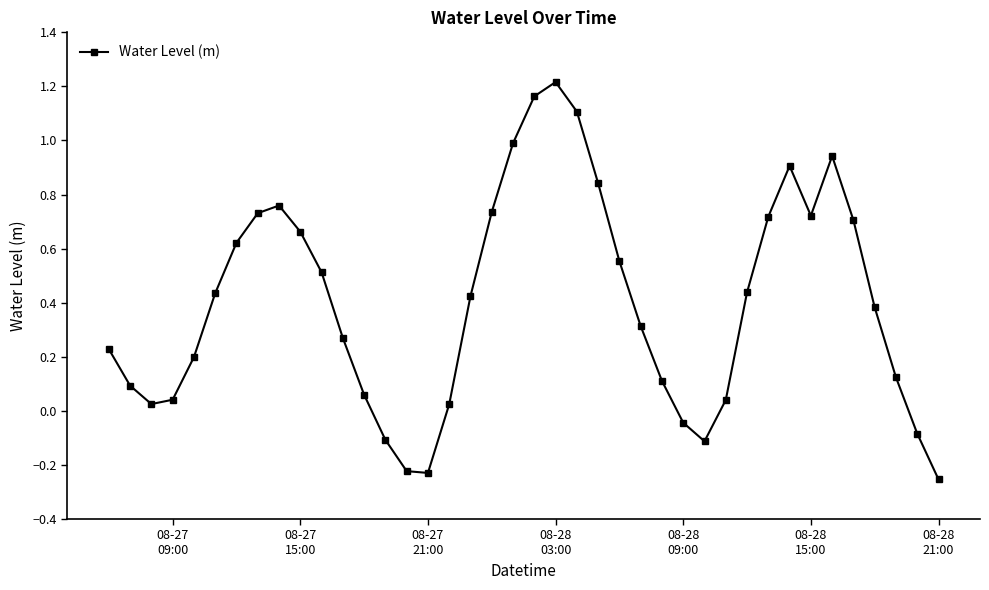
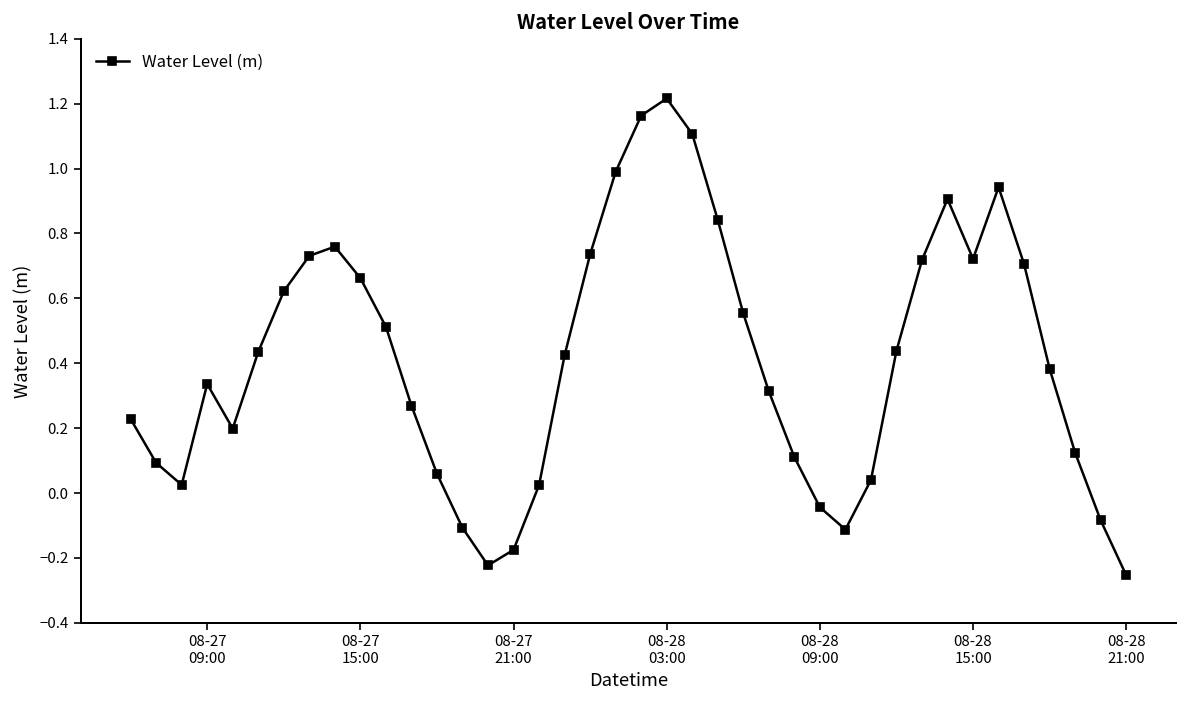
  {
-   "08-27 09:00": 0.04,
+   "08-27 09:00": 0.34,
    "08-27 15:00": 0.66,
-   "08-27 21:00": -0.23,
+   "08-27 21:00": -0.18,
    "08-28 03:00": 1.22,
    "08-28 09:00": -0.04,
    "08-28 15:00": 0.72,
    "08-28 21:00": -0.25
  }
